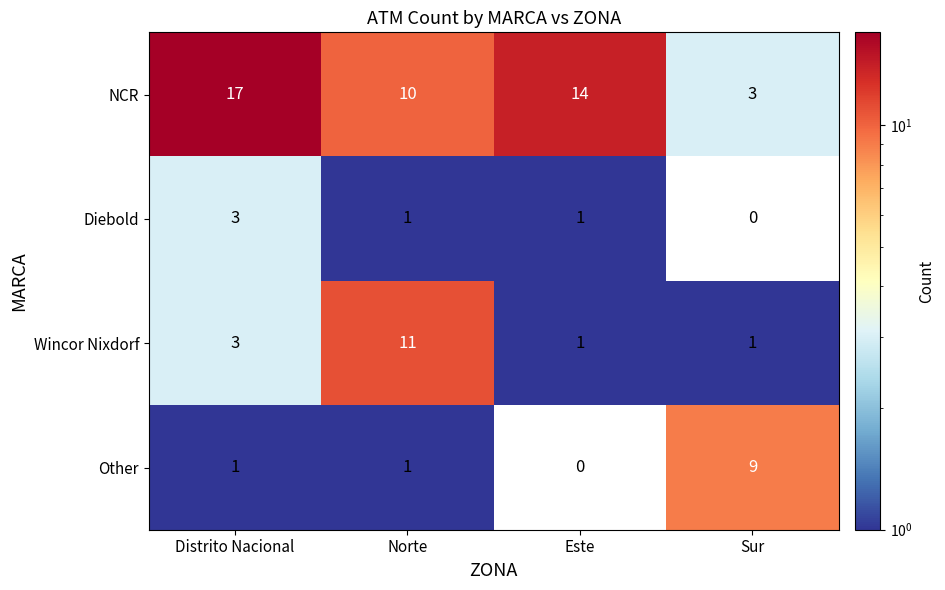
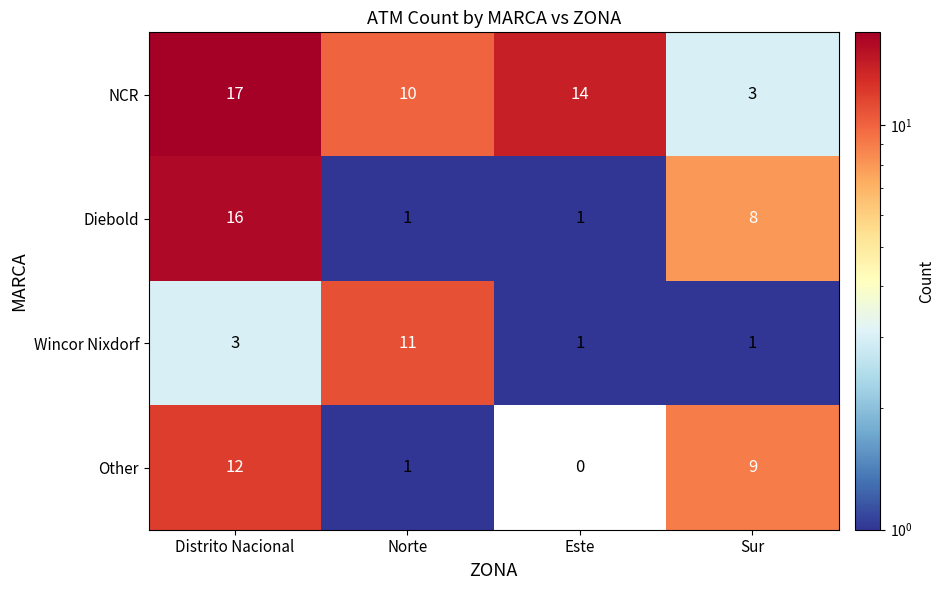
  {
    "NCR": {
      "Distrito Nacional": 17,
      "Norte": 10,
      "Este": 14,
      "Sur": 3
    },
    "Diebold": {
-     "Distrito Nacional": 3,
+     "Distrito Nacional": 16,
      "Norte": 1,
      "Este": 1,
-     "Sur": 0
+     "Sur": 8
    },
    "Wincor Nixdorf": {
      "Distrito Nacional": 3,
      "Norte": 11,
      "Este": 1,
      "Sur": 1
    },
    "Other": {
-     "Distrito Nacional": 1,
+     "Distrito Nacional": 12,
      "Norte": 1,
      "Este": 0,
      "Sur": 9
    }
  }
